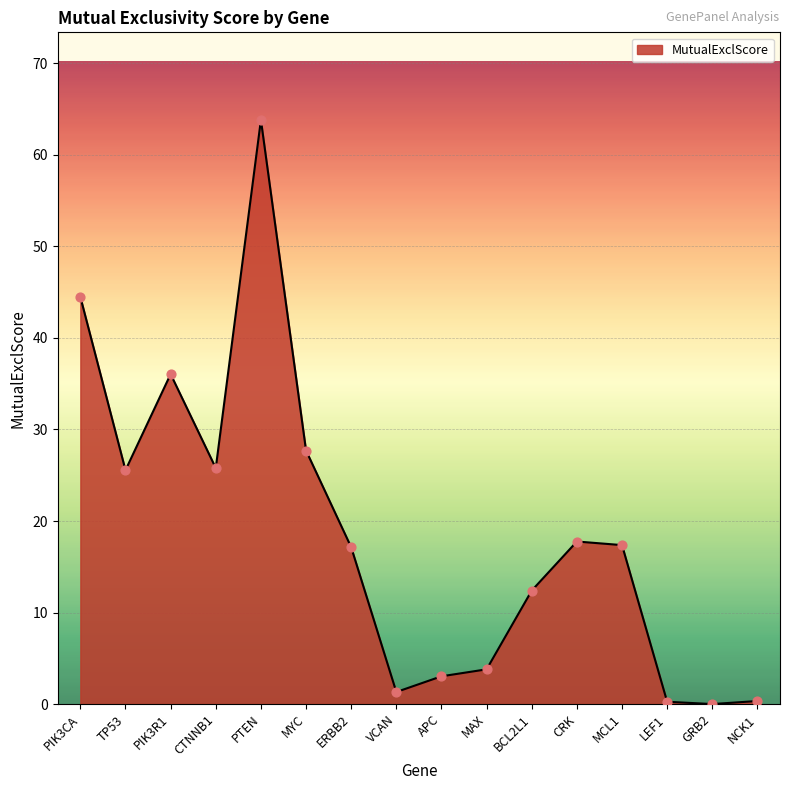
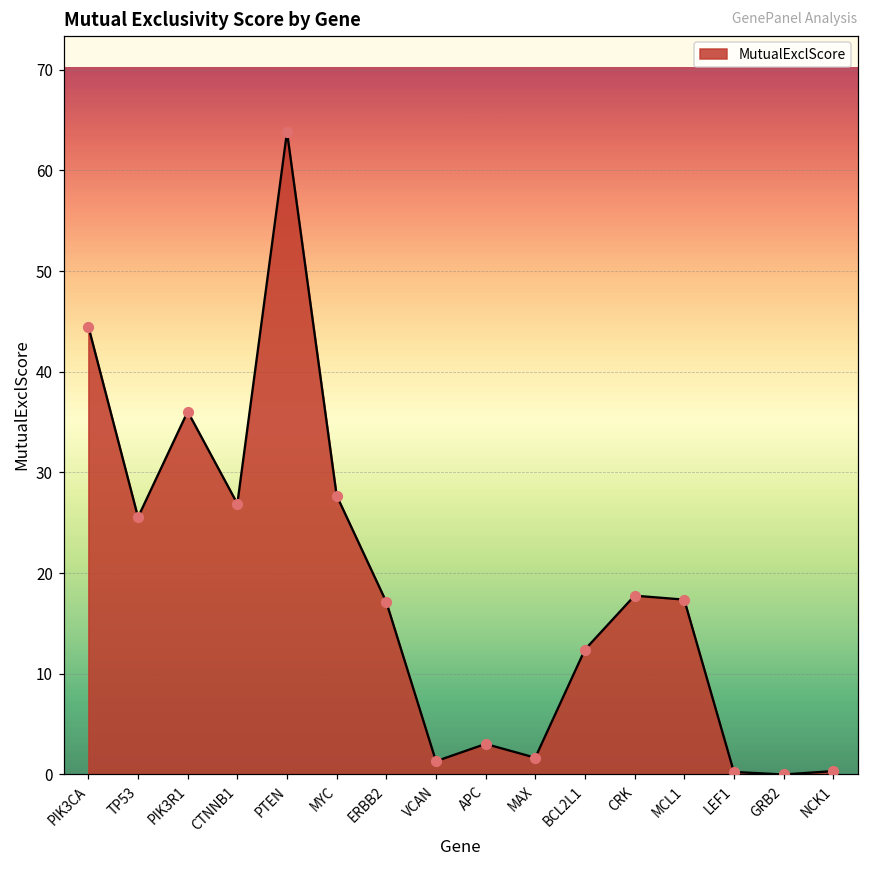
  {
    "PIK3CA": 44,
    "TP53": 26,
    "PIK3R1": 36,
-   "CTNNB1": 26,
+   "CTNNB1": 27,
    "PTEN": 64,
    "MYC": 28,
    "ERBB2": 17,
    "VCAN": 1,
    "APC": 3,
-   "MAX": 4,
+   "MAX": 2,
    "BCL2L1": 12,
    "CRK": 18,
    "MCL1": 17,
    "LEF1": 0,
    "GRB2": 0,
    "NCK1": 0
  }
